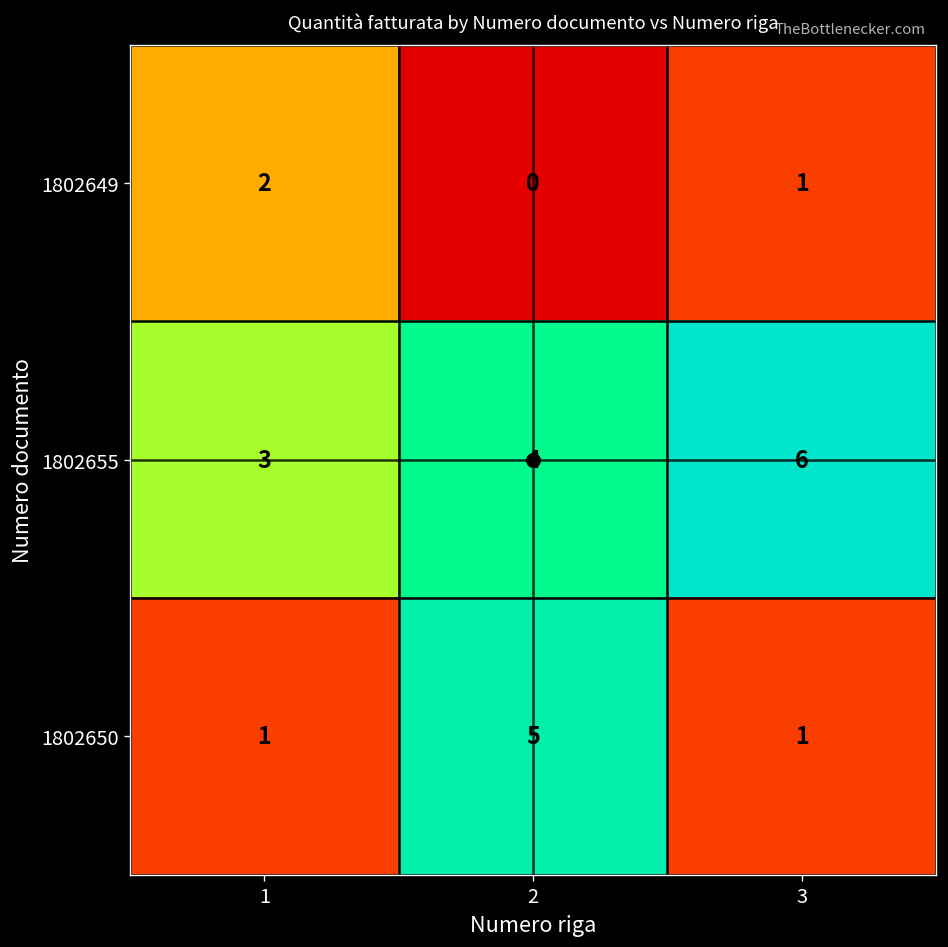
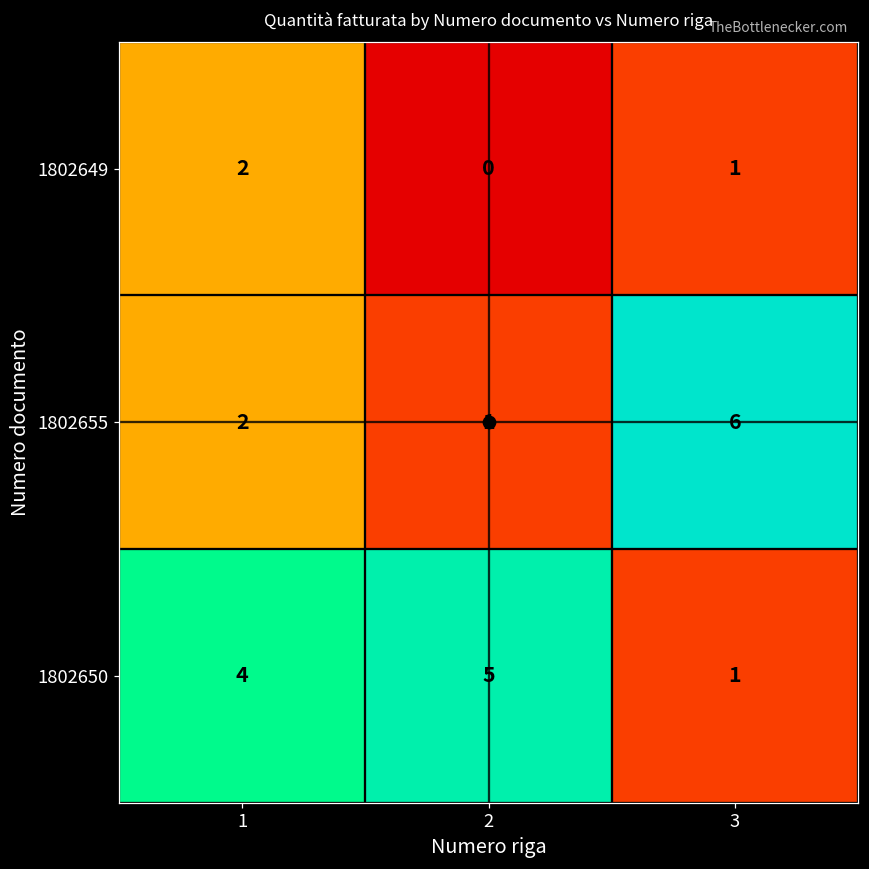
  {
    "1802649": {
      "1": 2,
      "2": 0,
      "3": 1
    },
    "1802655": {
-     "1": 3,
-     "2": 4,
+     "1": 2,
+     "2": 1,
      "3": 6
    },
    "1802650": {
-     "1": 1,
+     "1": 4,
      "2": 5,
      "3": 1
    }
  }
